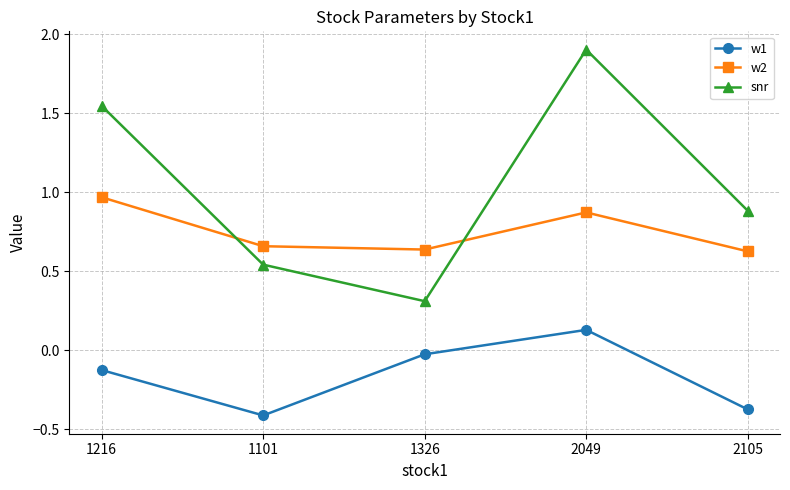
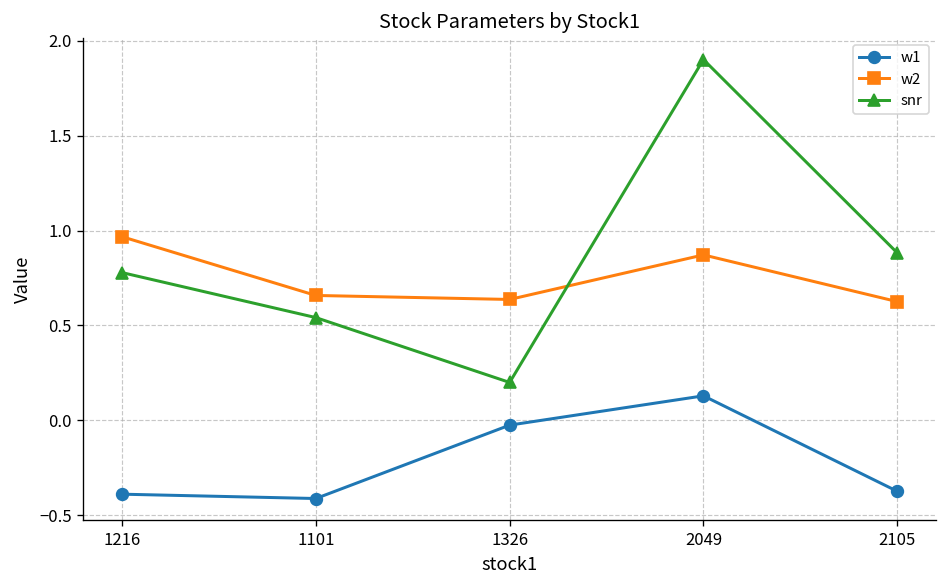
  {
    "w1": {
-     "1216": -0.13,
+     "1216": -0.39,
      "1101": -0.41,
      "1326": -0.03,
      "2049": 0.13,
      "2105": -0.37
    },
    "w2": {
      "1216": 0.97,
      "1101": 0.66,
      "1326": 0.64,
      "2049": 0.87,
      "2105": 0.63
    },
    "snr": {
-     "1216": 1.55,
+     "1216": 0.78,
      "1101": 0.54,
-     "1326": 0.31,
+     "1326": 0.20,
      "2049": 1.90,
      "2105": 0.88
    }
  }
